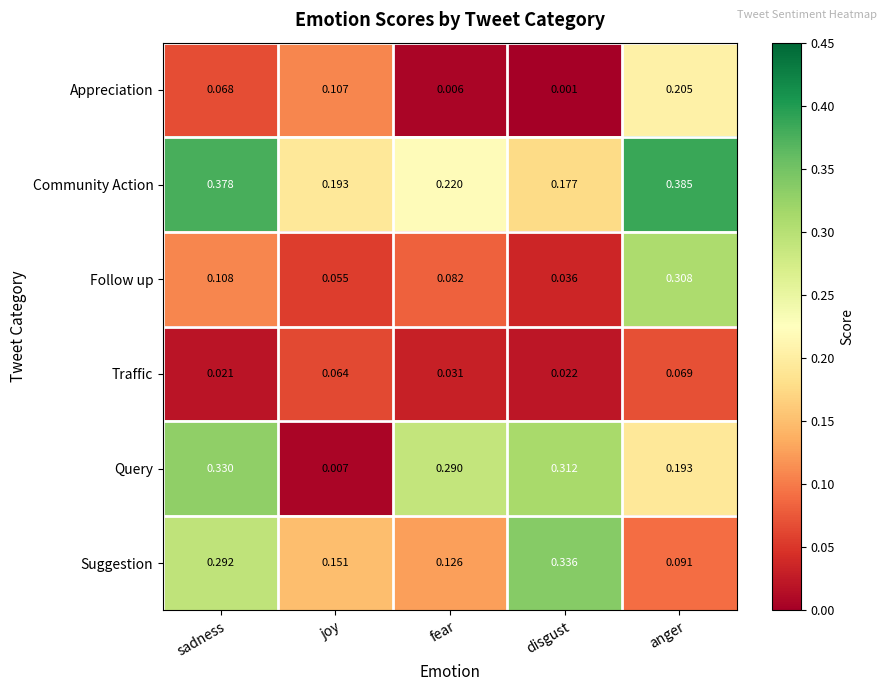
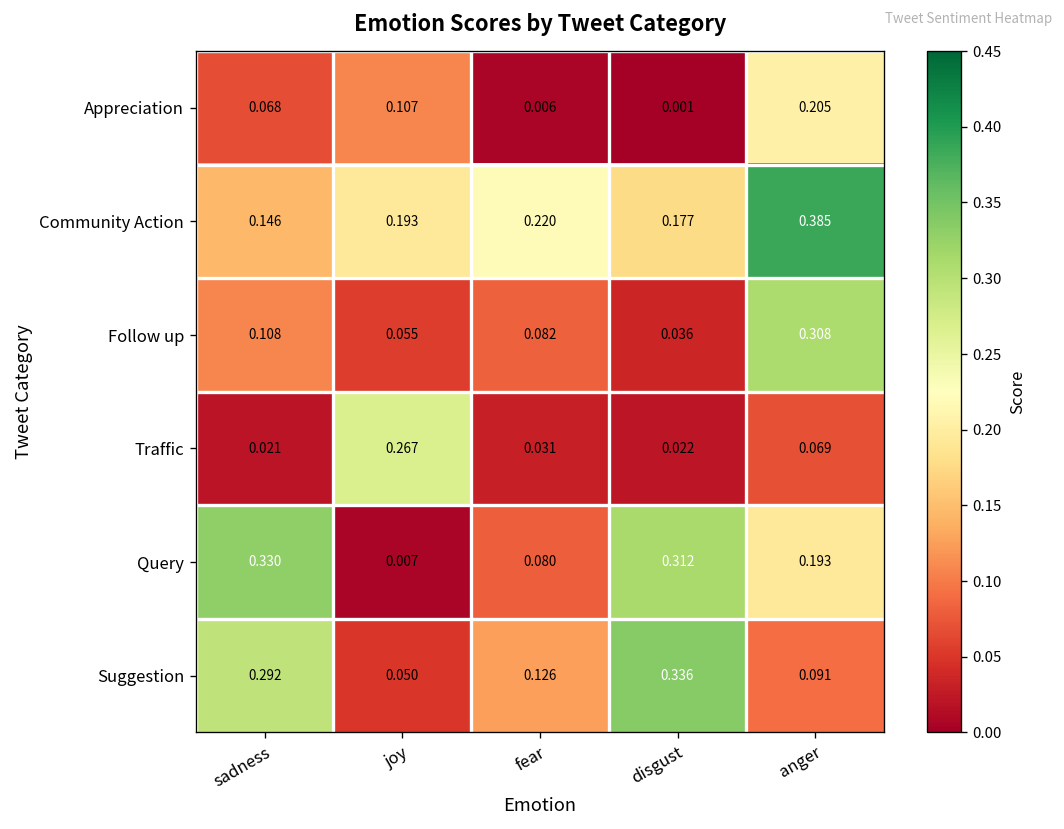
  {
    "Appreciation": {
      "sadness": 0.068,
      "joy": 0.107,
      "fear": 0.006,
      "disgust": 0.001,
      "anger": 0.205
    },
    "Community Action": {
-     "sadness": 0.378,
+     "sadness": 0.146,
      "joy": 0.193,
      "fear": 0.220,
      "disgust": 0.177,
      "anger": 0.385
    },
    "Follow up": {
      "sadness": 0.108,
      "joy": 0.055,
      "fear": 0.082,
      "disgust": 0.036,
      "anger": 0.308
    },
    "Traffic": {
      "sadness": 0.021,
-     "joy": 0.064,
+     "joy": 0.267,
      "fear": 0.031,
      "disgust": 0.022,
      "anger": 0.069
    },
    "Query": {
      "sadness": 0.330,
      "joy": 0.007,
-     "fear": 0.290,
+     "fear": 0.080,
      "disgust": 0.312,
      "anger": 0.193
    },
    "Suggestion": {
      "sadness": 0.292,
-     "joy": 0.151,
+     "joy": 0.050,
      "fear": 0.126,
      "disgust": 0.336,
      "anger": 0.091
    }
  }
